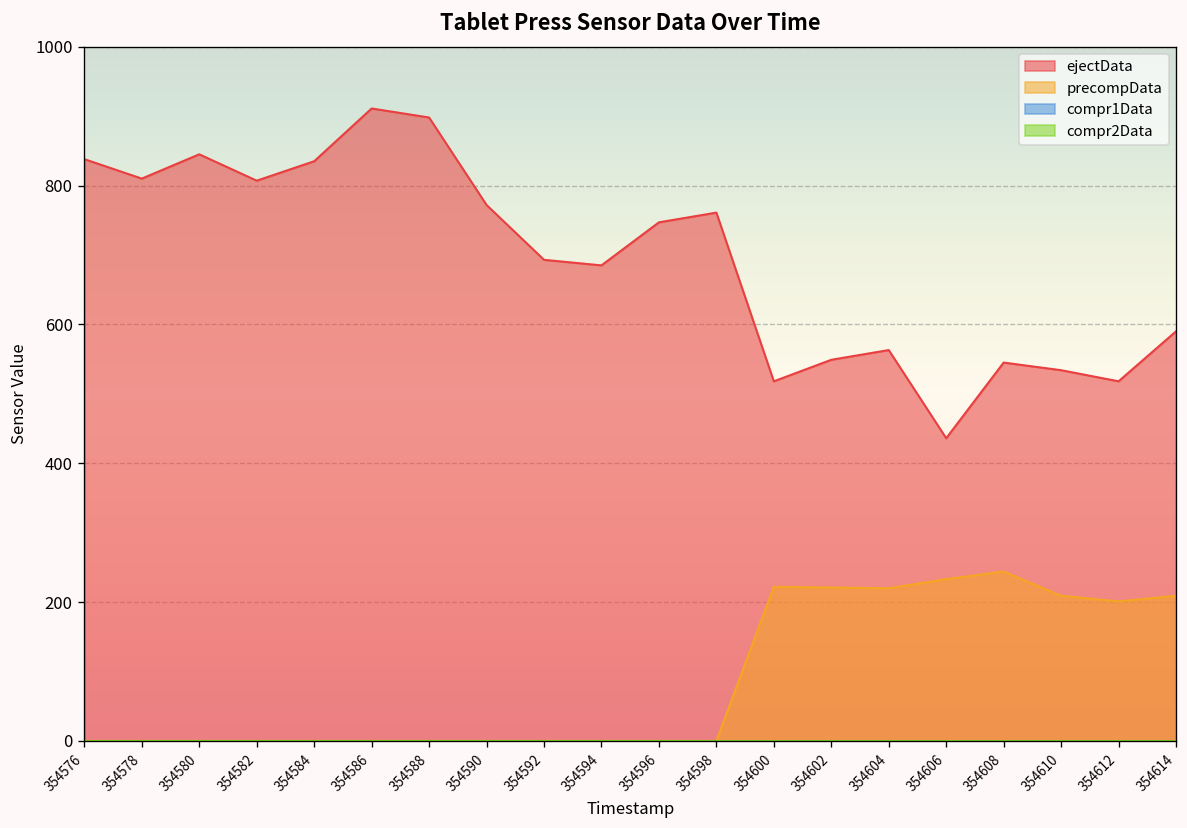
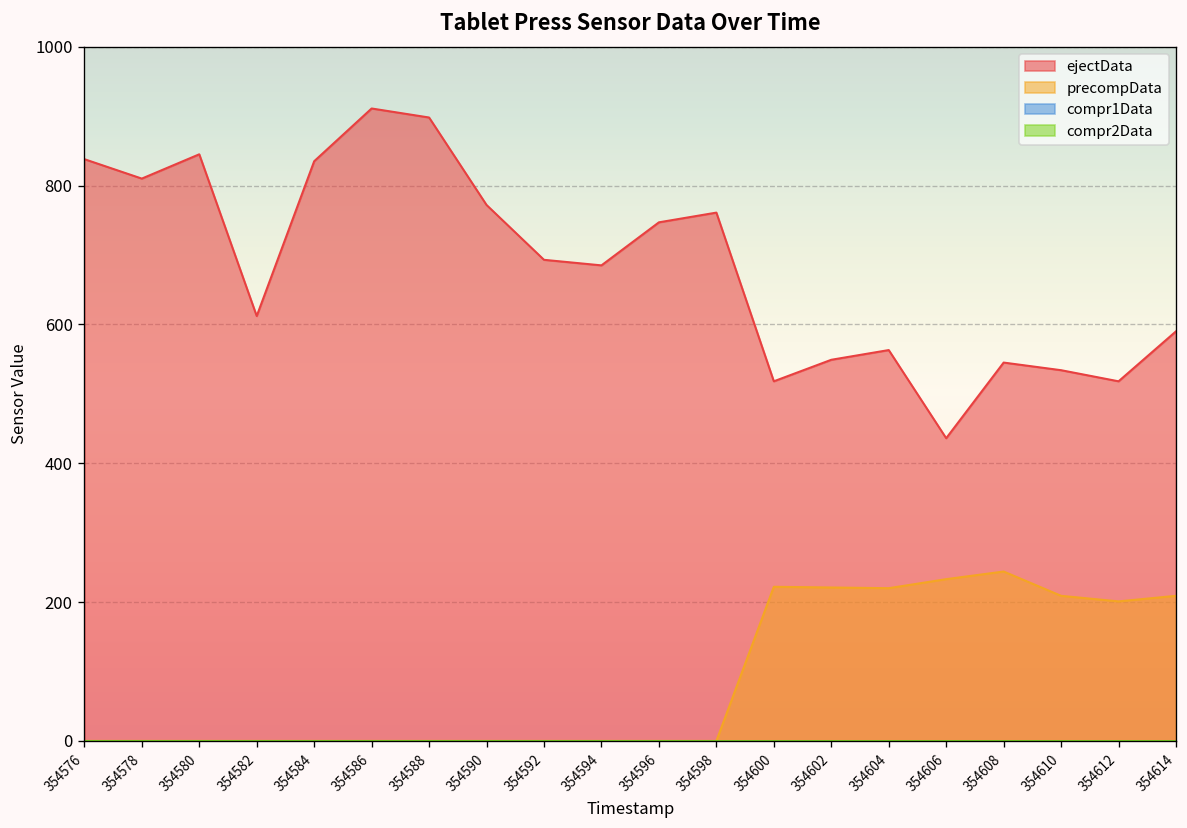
  {
    "ejectData": {
      "354576": 840,
      "354578": 810,
      "354580": 850,
-     "354582": 810,
+     "354582": 610,
      "354584": 840,
      "354586": 910,
      "354588": 900,
      "354590": 770,
      "354592": 690,
      "354594": 690,
      "354596": 750,
      "354598": 760,
      "354600": 520,
      "354602": 550,
      "354604": 560,
      "354606": 440,
      "354608": 550,
      "354610": 530,
      "354612": 520,
      "354614": 590
    },
    "precompData": {
      "354600": 220,
      "354602": 220,
      "354604": 220,
      "354606": 230,
      "354608": 240,
      "354610": 210,
      "354612": 200,
      "354614": 210
    },
    "compr2Data": {
      "354600": 0,
      "354602": 0,
      "354604": 0,
      "354606": 0,
      "354608": 0,
      "354610": 0,
      "354612": 0,
      "354614": 0
    }
  }
